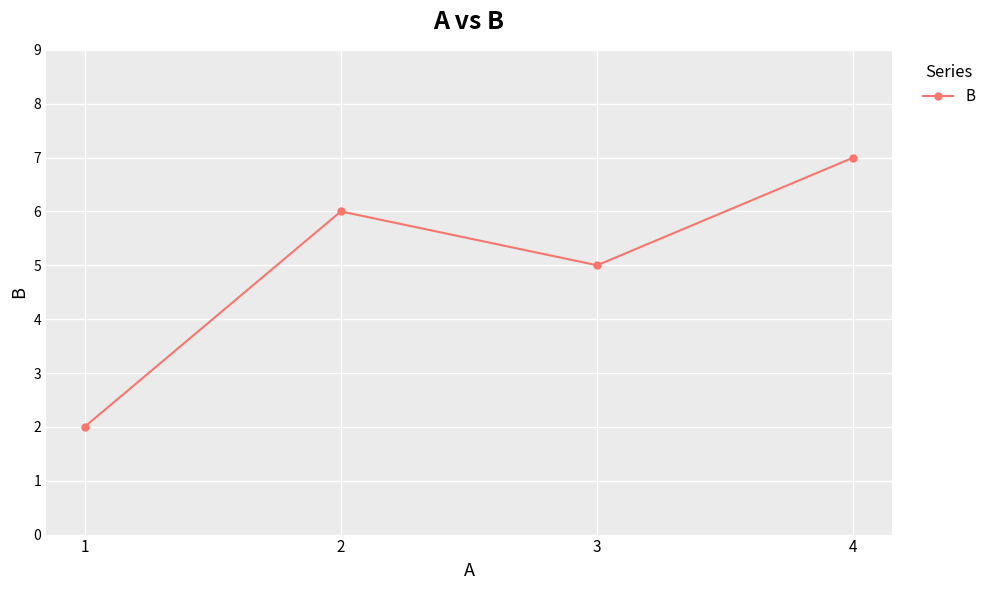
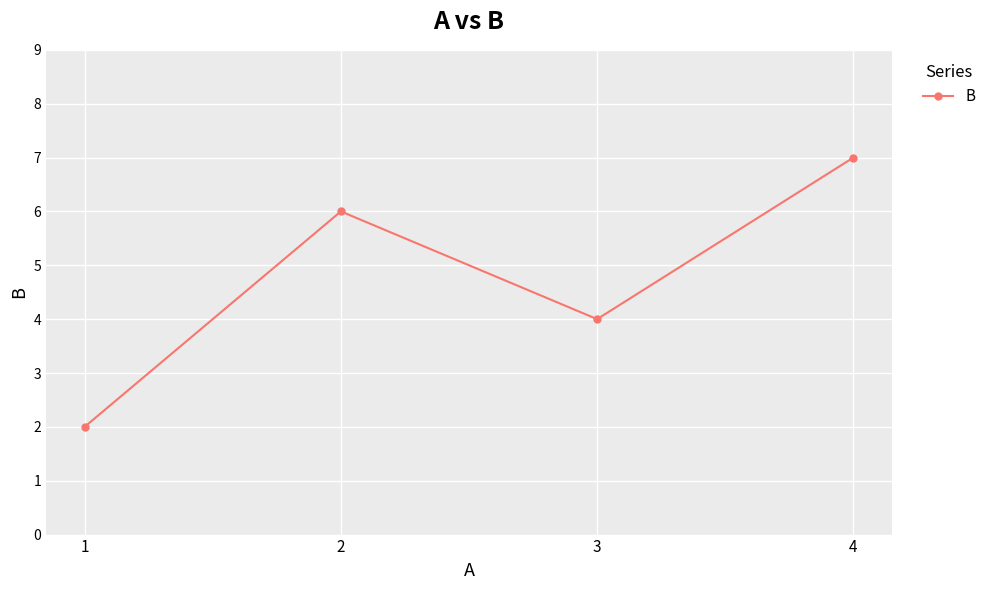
  {
    "1": 2,
    "2": 6,
-   "3": 5,
+   "3": 4,
    "4": 7
  }
